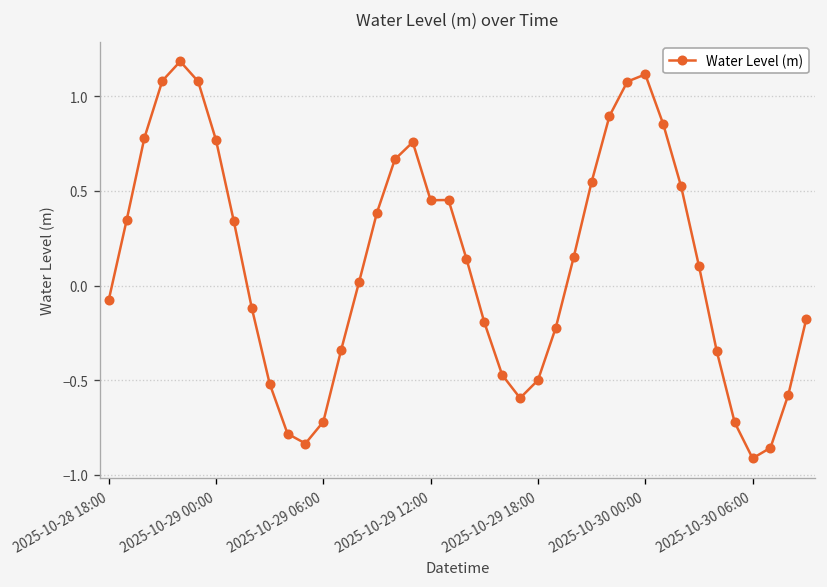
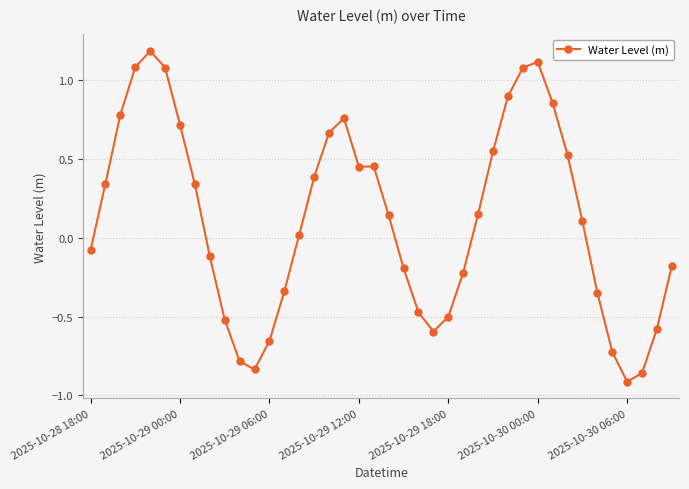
  {
    "2025-10-28 18:00": -0.08,
-   "2025-10-29 00:00": 0.77,
-   "2025-10-29 06:00": -0.72,
+   "2025-10-29 00:00": 0.72,
+   "2025-10-29 06:00": -0.66,
    "2025-10-29 12:00": 0.45,
    "2025-10-29 18:00": -0.50,
    "2025-10-30 00:00": 1.12,
    "2025-10-30 06:00": -0.91
  }
